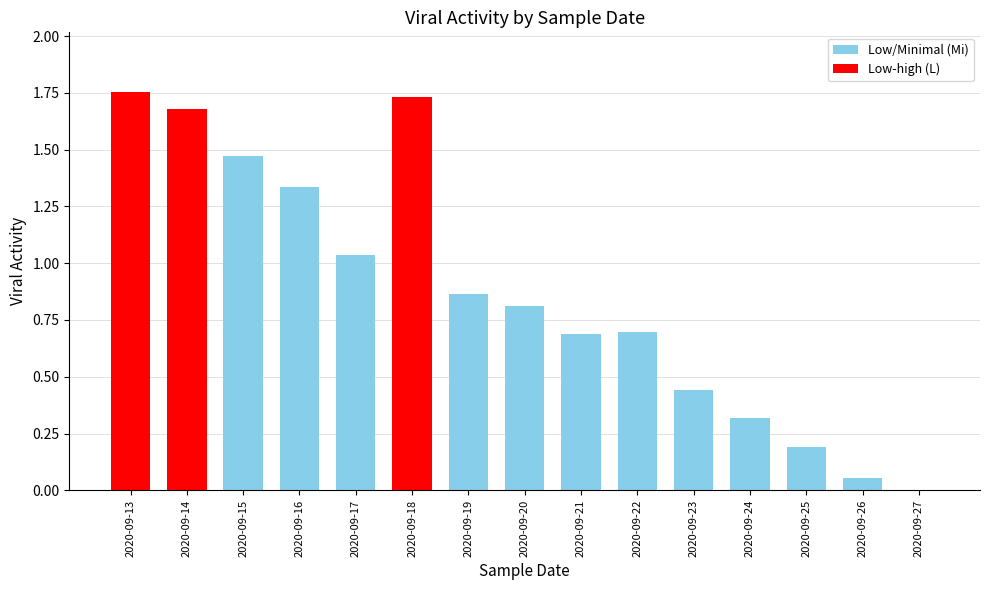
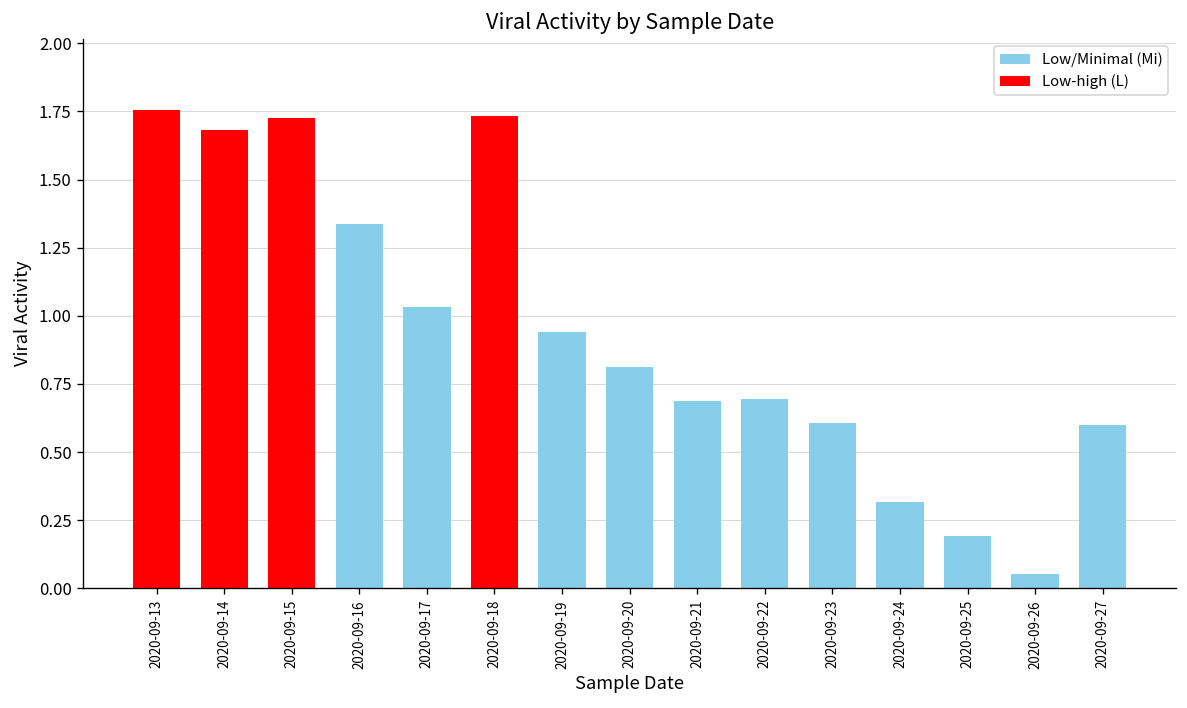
  {
    "2020-09-13": 1.75,
    "2020-09-14": 1.68,
-   "2020-09-15": 1.47,
+   "2020-09-15": 1.73,
    "2020-09-16": 1.34,
    "2020-09-17": 1.03,
    "2020-09-18": 1.73,
-   "2020-09-19": 0.87,
+   "2020-09-19": 0.94,
    "2020-09-20": 0.81,
    "2020-09-21": 0.69,
    "2020-09-22": 0.70,
-   "2020-09-23": 0.44,
+   "2020-09-23": 0.61,
    "2020-09-24": 0.32,
    "2020-09-25": 0.19,
    "2020-09-26": 0.05,
-   "2020-09-27": 0.0
+   "2020-09-27": 0.6
  }
